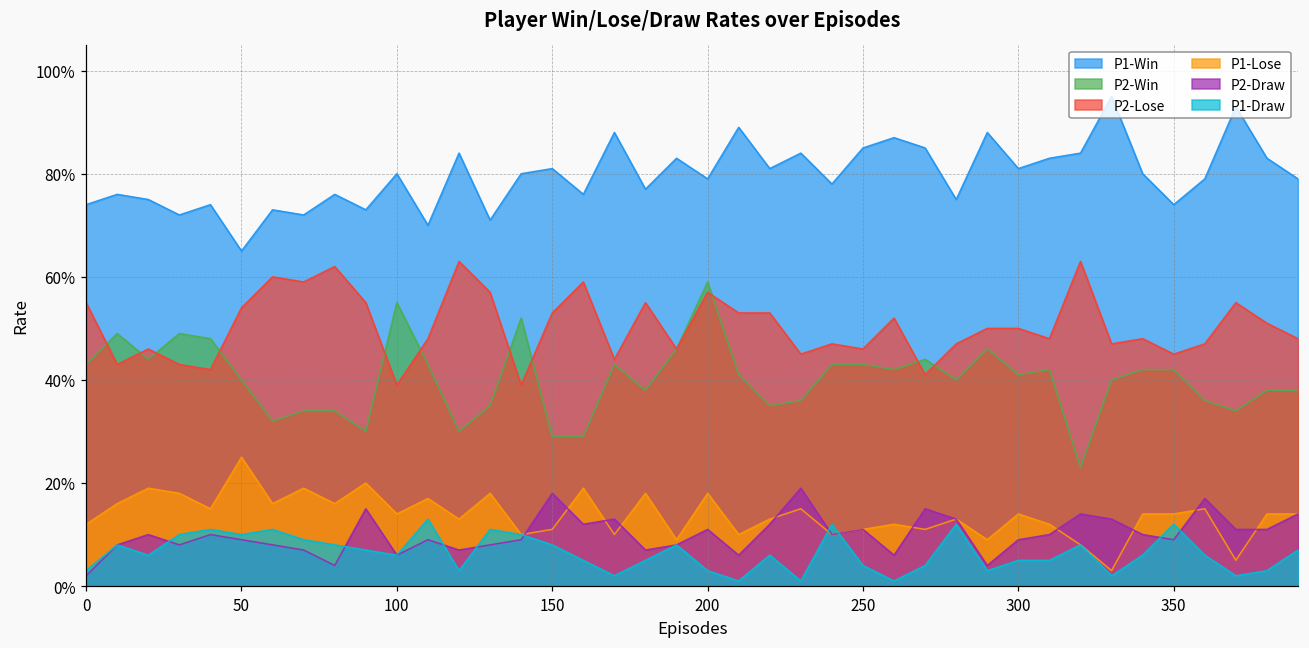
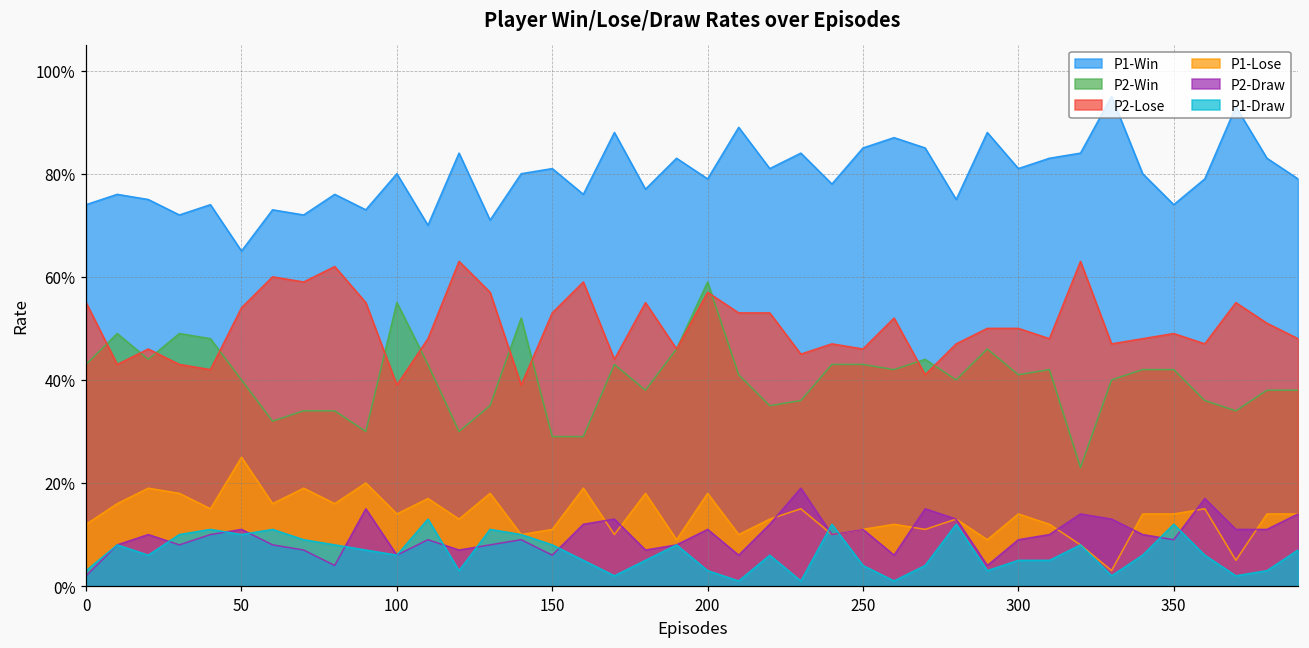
  {
    "P2-Win": {
      "0": "43%",
      "50": "40%",
      "100": "55%",
      "150": "29%",
      "200": "59%",
      "250": "43%",
      "300": "41%",
      "350": "42%"
    },
    "P2-Lose": {
      "0": "55%",
      "50": "54%",
      "100": "39%",
      "150": "53%",
      "200": "57%",
      "250": "46%",
      "300": "50%",
-     "350": "45%"
+     "350": "49%"
    },
    "P1-Lose": {
      "0": "12%",
      "50": "25%",
      "100": "14%",
      "150": "11%",
      "200": "18%",
      "300": "14%",
      "350": "14%"
    },
    "P2-Draw": {
      "0": "2%",
-     "50": "9%",
-     "150": "18%",
+     "50": "11%",
+     "150": "6%",
      "200": "11%",
      "300": "9%",
      "350": "9%"
    }
  }
